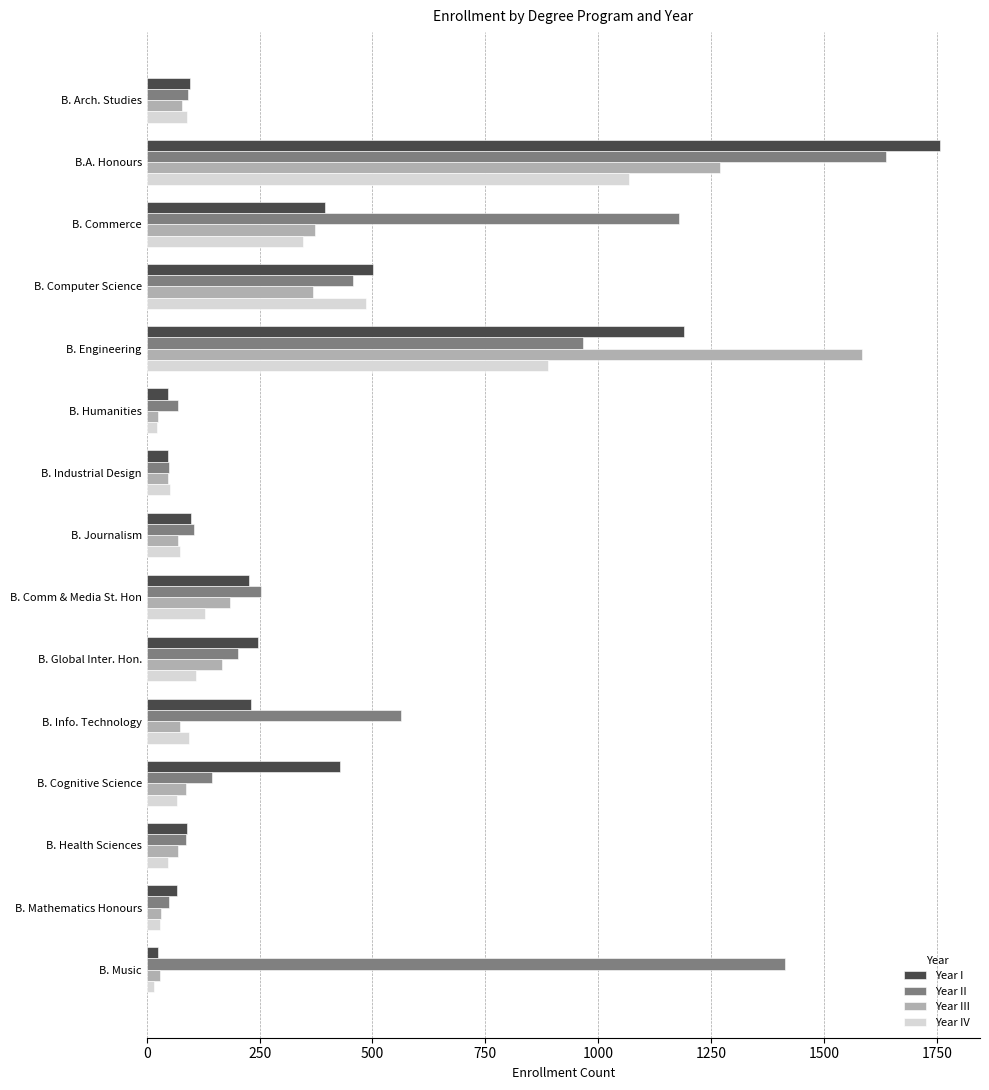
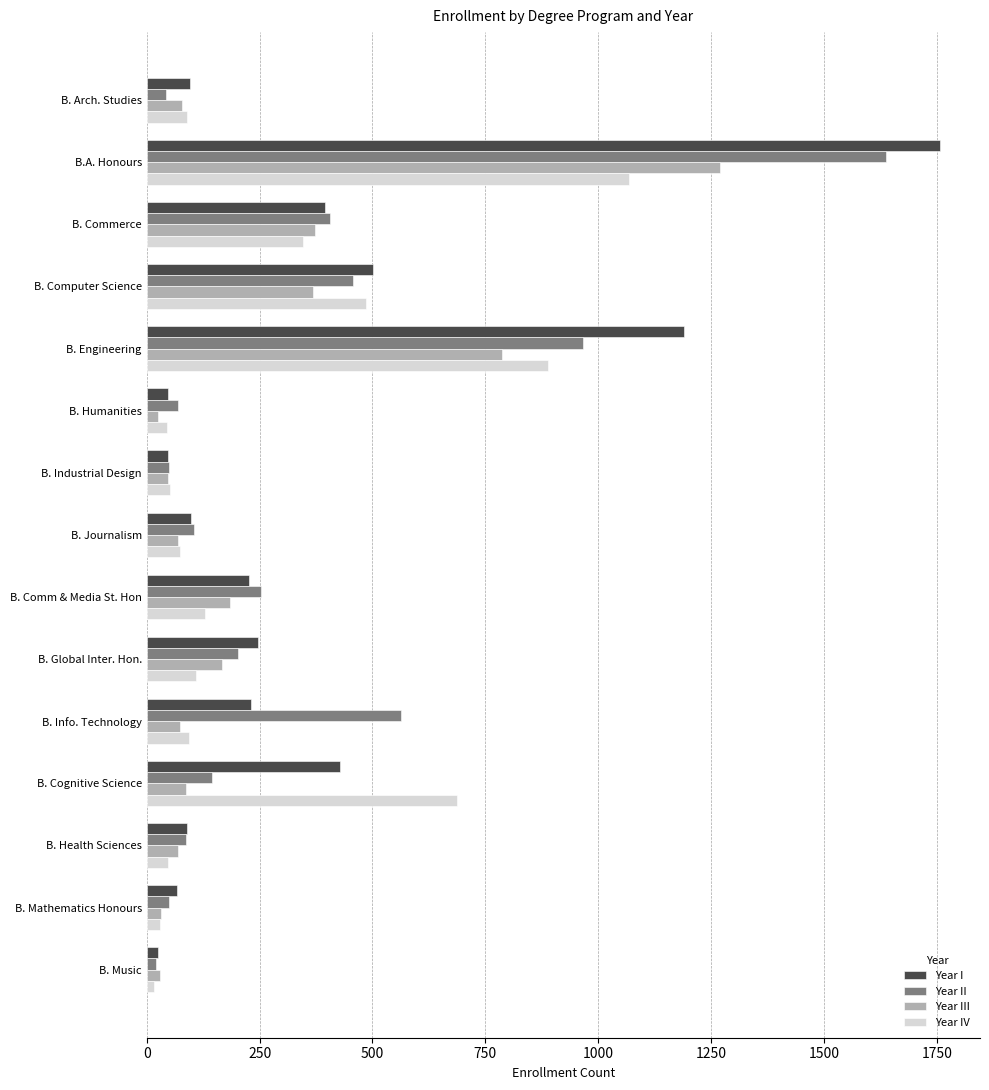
  {
    "Year I": {
      "B. Arch. Studies": 100,
      "B.A. Honours": 1760,
      "B. Commerce": 400,
      "B. Computer Science": 500,
      "B. Engineering": 1190,
      "B. Humanities": 50,
      "B. Industrial Design": 50,
      "B. Journalism": 100,
      "B. Comm & Media St. Hon": 230,
      "B. Global Inter. Hon.": 250,
      "B. Info. Technology": 230,
      "B. Cognitive Science": 430,
      "B. Health Sciences": 90,
      "B. Mathematics Honours": 70,
      "B. Music": 20
    },
    "Year II": {
-     "B. Arch. Studies": 90,
+     "B. Arch. Studies": 40,
      "B.A. Honours": 1640,
-     "B. Commerce": 1180,
+     "B. Commerce": 410,
      "B. Computer Science": 460,
      "B. Engineering": 970,
      "B. Humanities": 70,
      "B. Industrial Design": 50,
      "B. Journalism": 100,
      "B. Comm & Media St. Hon": 250,
      "B. Global Inter. Hon.": 200,
      "B. Info. Technology": 560,
      "B. Cognitive Science": 140,
      "B. Health Sciences": 90,
      "B. Mathematics Honours": 50,
-     "B. Music": 1410
+     "B. Music": 20
    },
    "Year III": {
      "B. Arch. Studies": 80,
      "B.A. Honours": 1270,
      "B. Commerce": 370,
      "B. Computer Science": 370,
-     "B. Engineering": 1590,
+     "B. Engineering": 790,
      "B. Humanities": 30,
      "B. Industrial Design": 50,
      "B. Journalism": 70,
      "B. Comm & Media St. Hon": 180,
      "B. Global Inter. Hon.": 170,
      "B. Info. Technology": 70,
      "B. Cognitive Science": 90,
      "B. Health Sciences": 70,
      "B. Mathematics Honours": 30,
      "B. Music": 30
    },
    "Year IV": {
      "B. Arch. Studies": 90,
      "B.A. Honours": 1070,
      "B. Commerce": 350,
      "B. Computer Science": 490,
      "B. Engineering": 890,
-     "B. Humanities": 20,
+     "B. Humanities": 50,
      "B. Industrial Design": 50,
      "B. Journalism": 70,
      "B. Comm & Media St. Hon": 130,
      "B. Global Inter. Hon.": 110,
      "B. Info. Technology": 90,
-     "B. Cognitive Science": 70,
+     "B. Cognitive Science": 690,
      "B. Health Sciences": 50,
      "B. Mathematics Honours": 30,
      "B. Music": 20
    }
  }
